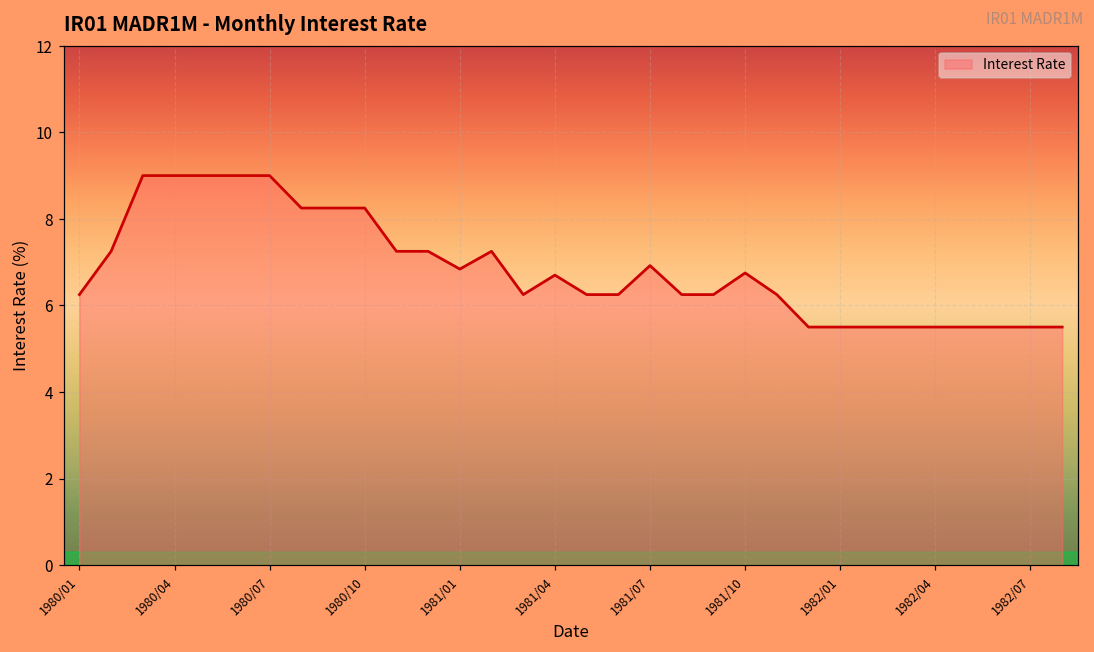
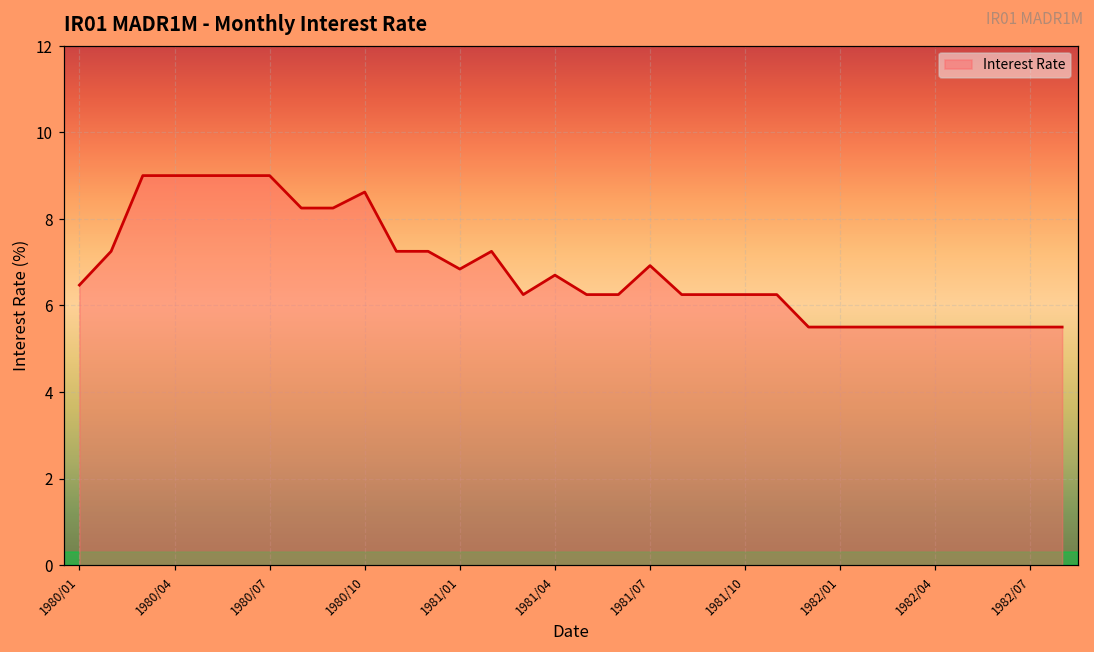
  {
-   "1980/01": 6.3,
+   "1980/01": 6.5,
    "1980/04": 9.0,
    "1980/07": 9.0,
-   "1980/10": 8.3,
+   "1980/10": 8.6,
    "1981/01": 6.8,
    "1981/04": 6.7,
    "1981/07": 6.9,
-   "1981/10": 6.8,
+   "1981/10": 6.3,
    "1982/01": 5.5,
    "1982/04": 5.5,
    "1982/07": 5.5
  }
